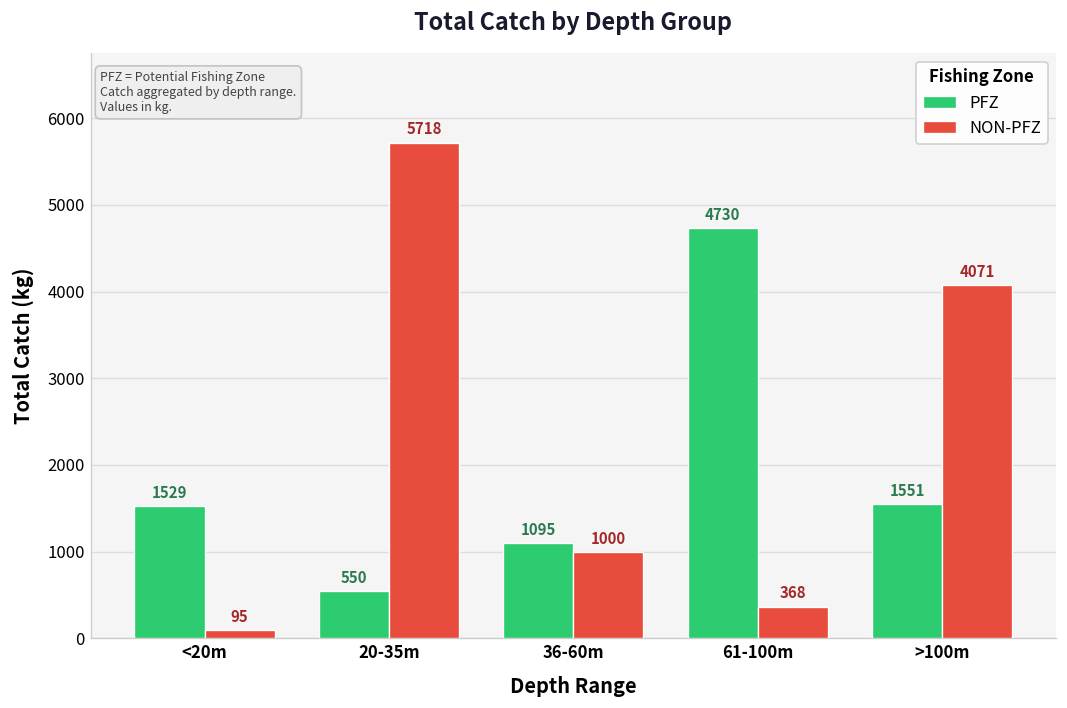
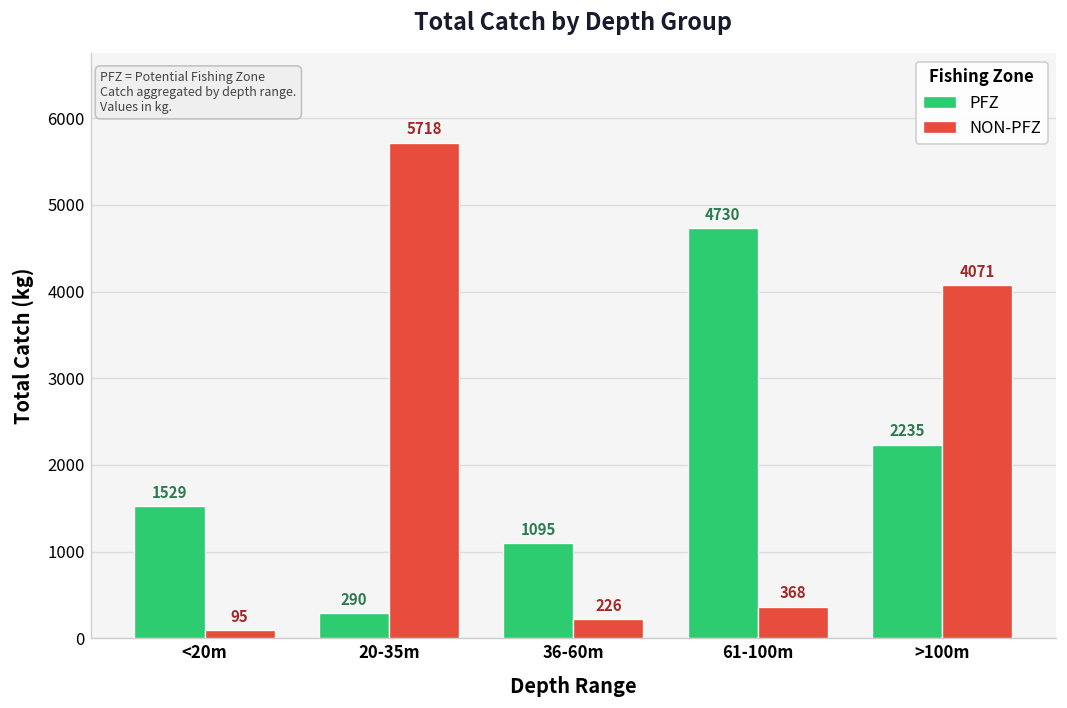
  {
    "PFZ": {
      "<20m": 1529,
-     "20-35m": 550,
+     "20-35m": 290,
      "36-60m": 1095,
      "61-100m": 4730,
-     ">100m": 1551
+     ">100m": 2235
    },
    "NON-PFZ": {
      "<20m": 95,
      "20-35m": 5718,
-     "36-60m": 1000,
+     "36-60m": 226,
      "61-100m": 368,
      ">100m": 4071
    }
  }
